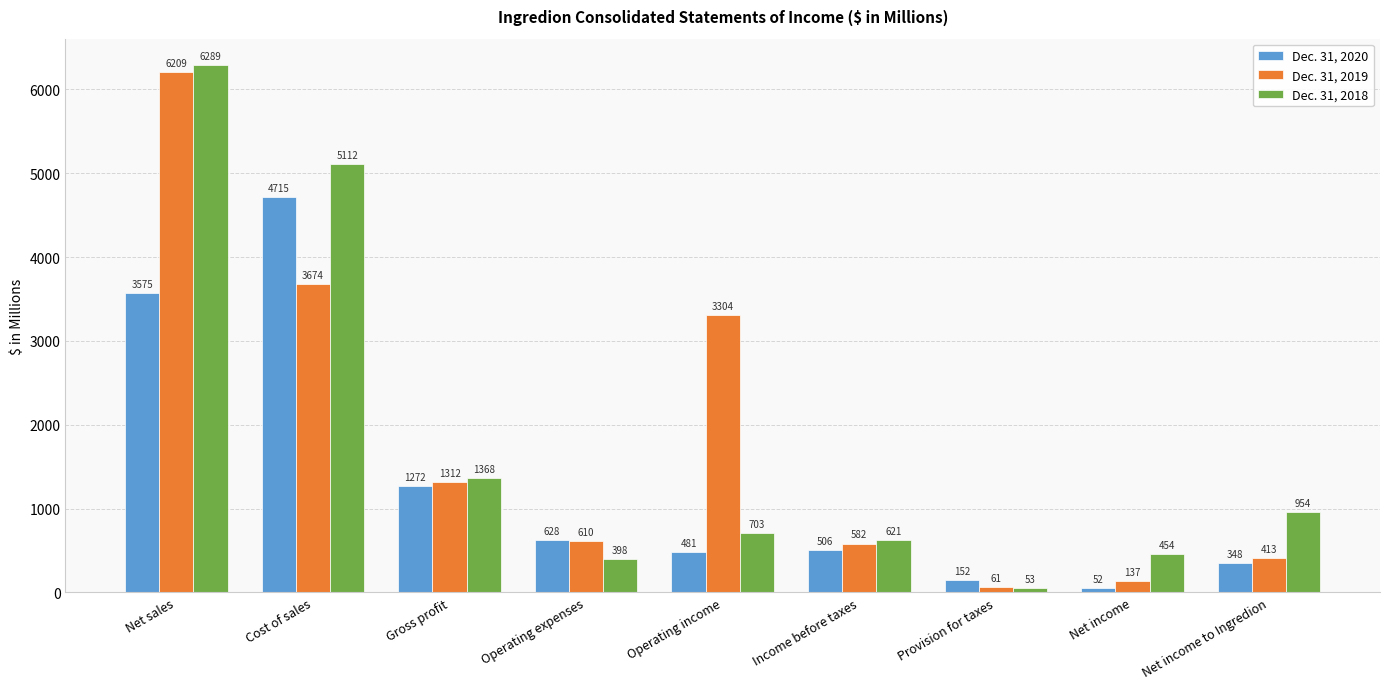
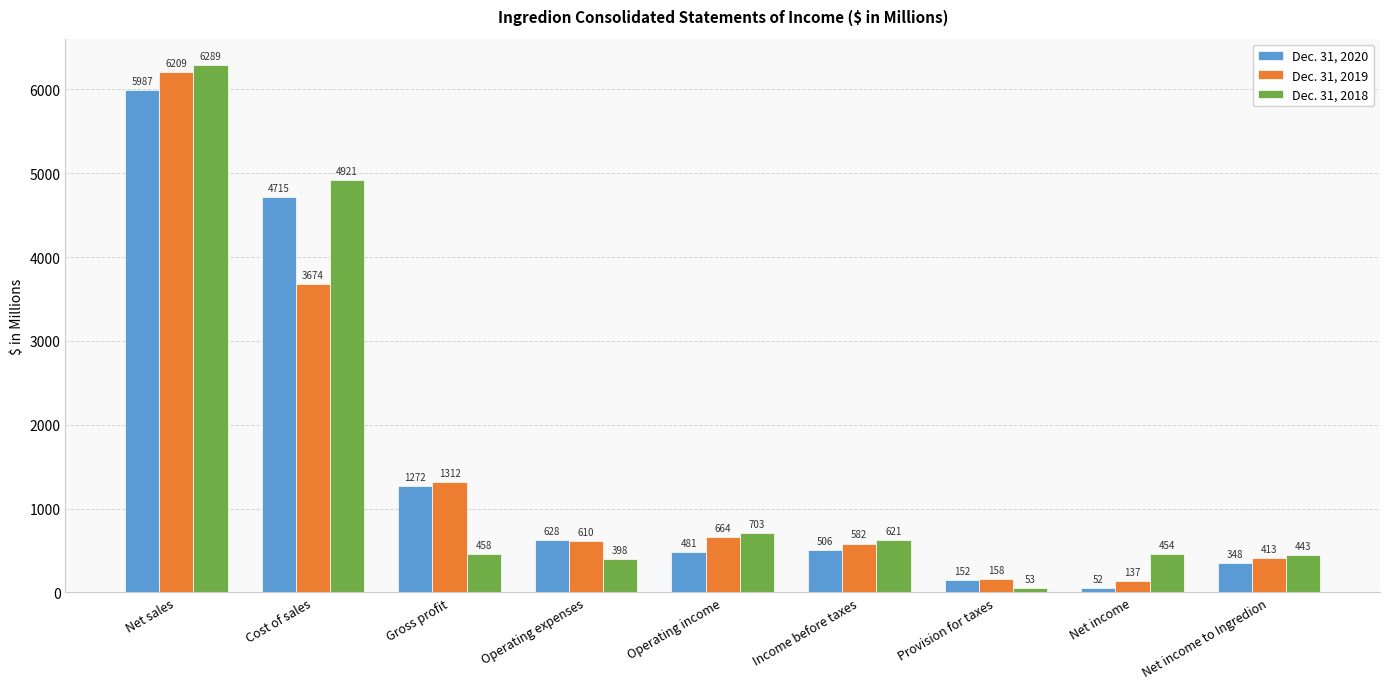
  {
    "Dec. 31, 2020": {
-     "Net sales": 3575,
+     "Net sales": 5987,
      "Cost of sales": 4715,
      "Gross profit": 1272,
      "Operating expenses": 628,
      "Operating income": 481,
      "Income before taxes": 506,
      "Provision for taxes": 152,
      "Net income": 52,
      "Net income to Ingredion": 348
    },
    "Dec. 31, 2019": {
      "Net sales": 6209,
      "Cost of sales": 3674,
      "Gross profit": 1312,
      "Operating expenses": 610,
-     "Operating income": 3304,
+     "Operating income": 664,
      "Income before taxes": 582,
-     "Provision for taxes": 61,
+     "Provision for taxes": 158,
      "Net income": 137,
      "Net income to Ingredion": 413
    },
    "Dec. 31, 2018": {
      "Net sales": 6289,
-     "Cost of sales": 5112,
-     "Gross profit": 1368,
+     "Cost of sales": 4921,
+     "Gross profit": 458,
      "Operating expenses": 398,
      "Operating income": 703,
      "Income before taxes": 621,
      "Provision for taxes": 53,
      "Net income": 454,
-     "Net income to Ingredion": 954
+     "Net income to Ingredion": 443
    }
  }
